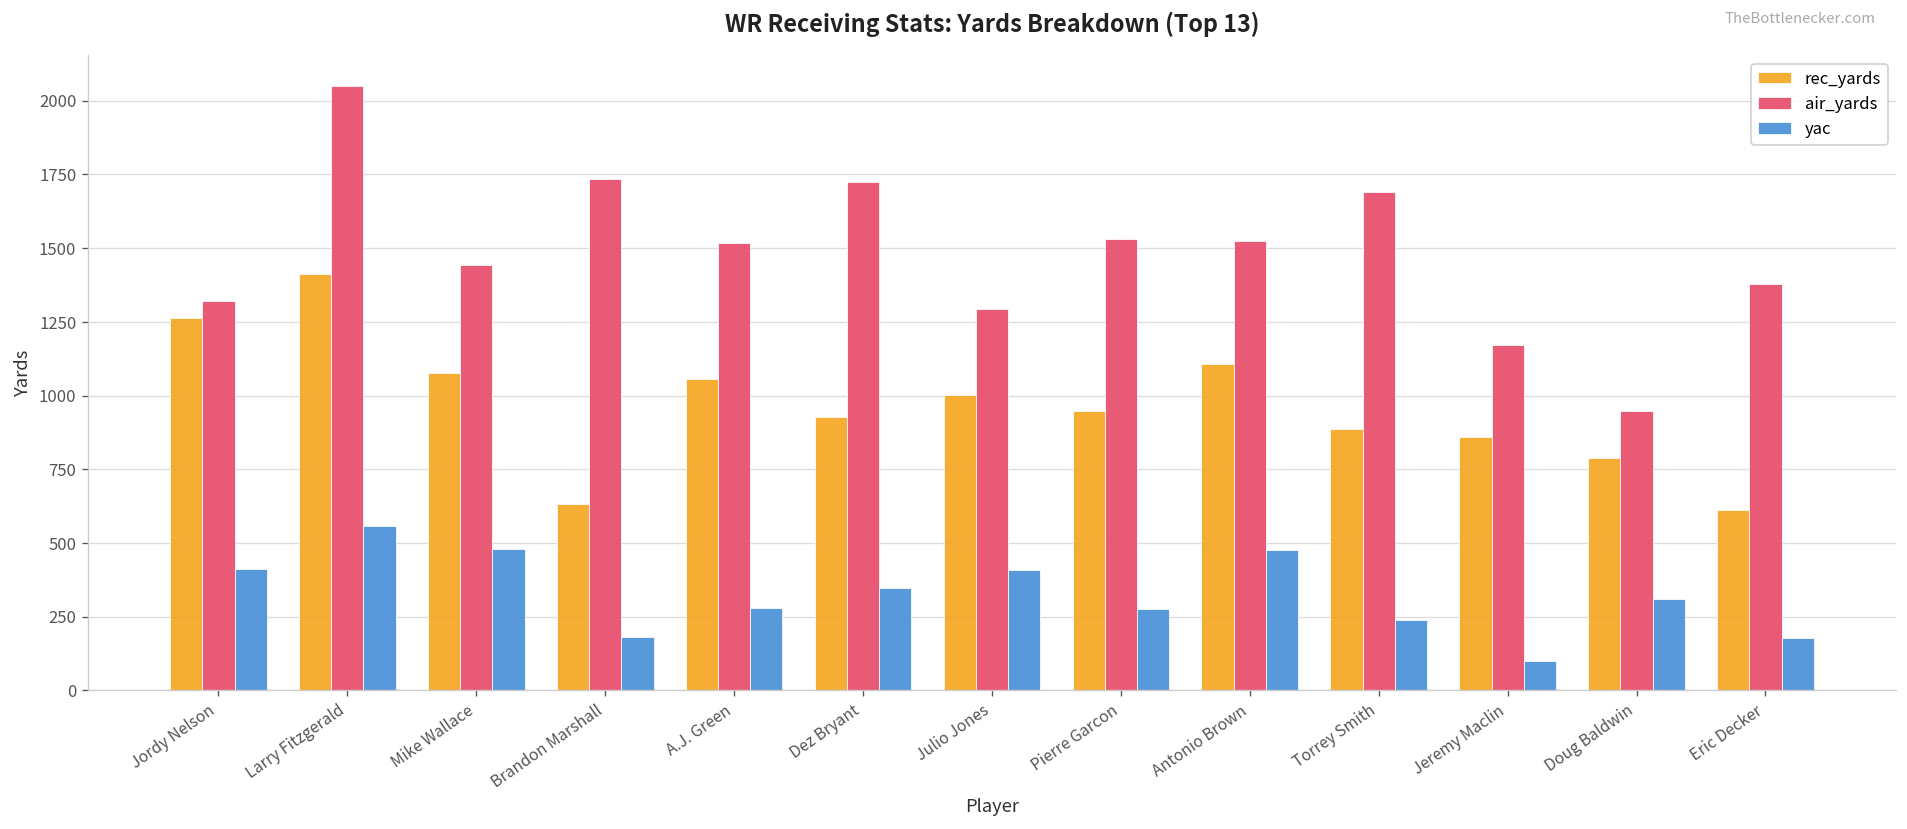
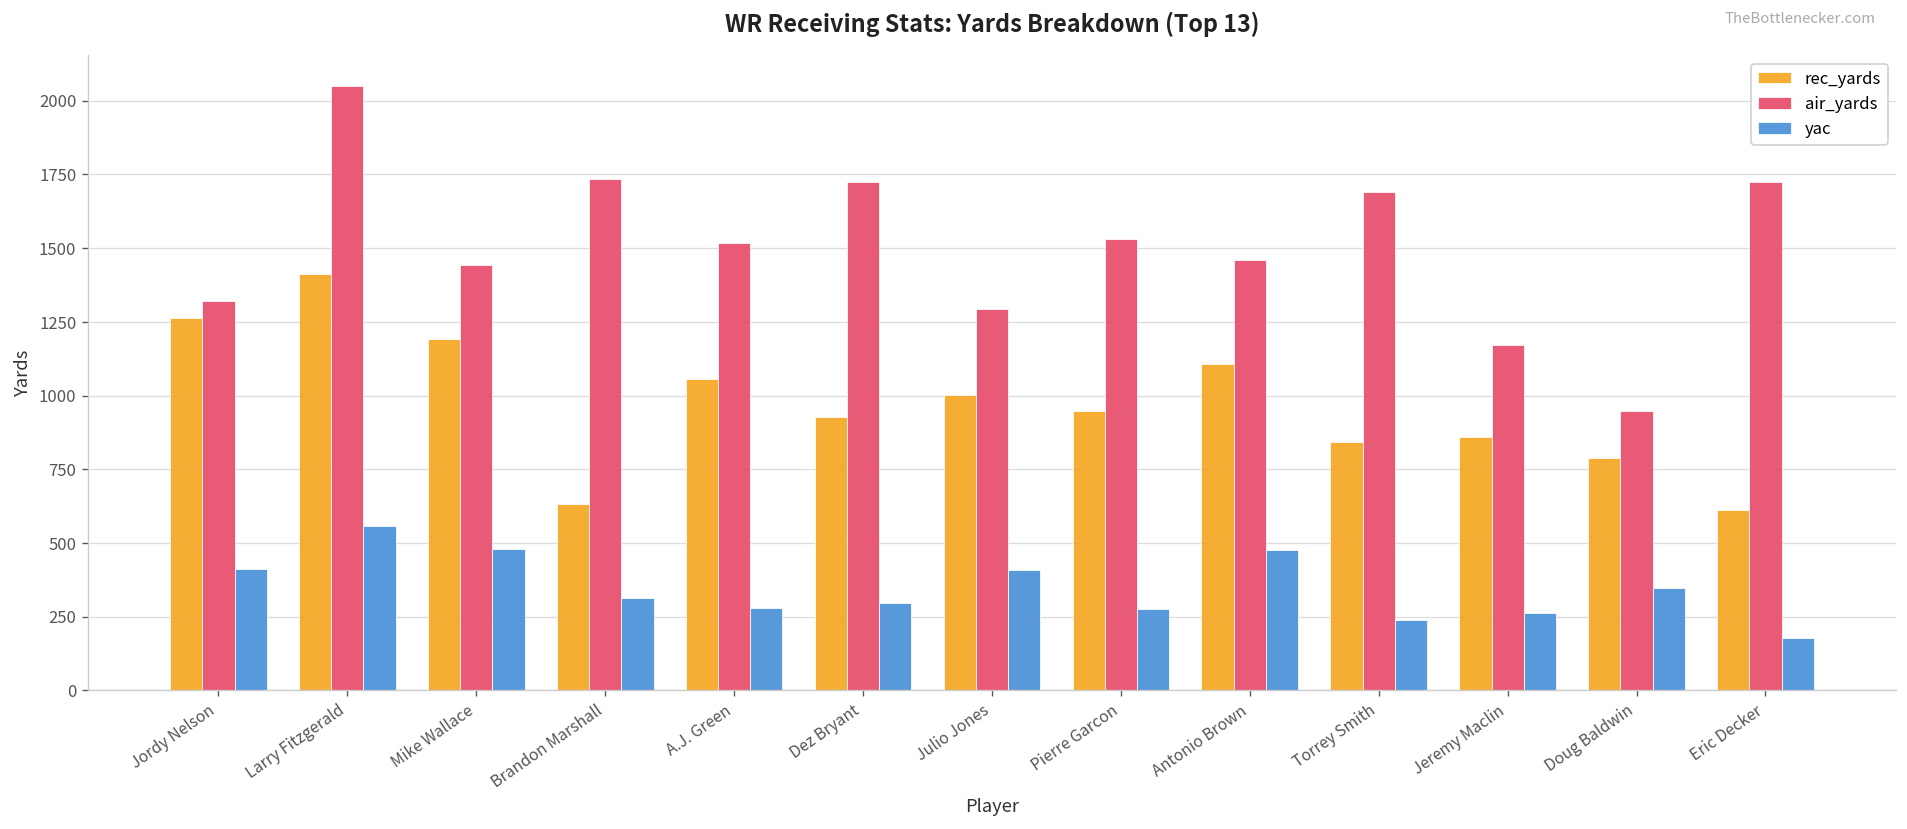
  {
    "rec_yards": {
      "Jordy Nelson": 1260,
      "Larry Fitzgerald": 1410,
-     "Mike Wallace": 1080,
+     "Mike Wallace": 1190,
      "Brandon Marshall": 630,
      "A.J. Green": 1060,
      "Dez Bryant": 930,
      "Julio Jones": 1000,
      "Pierre Garcon": 950,
      "Antonio Brown": 1110,
-     "Torrey Smith": 890,
+     "Torrey Smith": 840,
      "Jeremy Maclin": 860,
      "Doug Baldwin": 790,
      "Eric Decker": 610
    },
    "air_yards": {
      "Jordy Nelson": 1320,
      "Larry Fitzgerald": 2050,
      "Mike Wallace": 1440,
      "Brandon Marshall": 1730,
      "A.J. Green": 1520,
      "Dez Bryant": 1720,
      "Julio Jones": 1290,
      "Pierre Garcon": 1530,
-     "Antonio Brown": 1530,
+     "Antonio Brown": 1460,
      "Torrey Smith": 1690,
      "Jeremy Maclin": 1170,
      "Doug Baldwin": 950,
-     "Eric Decker": 1380
+     "Eric Decker": 1720
    },
    "yac": {
      "Jordy Nelson": 410,
      "Larry Fitzgerald": 560,
      "Mike Wallace": 480,
-     "Brandon Marshall": 180,
+     "Brandon Marshall": 310,
      "A.J. Green": 280,
-     "Dez Bryant": 350,
+     "Dez Bryant": 300,
      "Julio Jones": 410,
      "Pierre Garcon": 280,
      "Antonio Brown": 480,
      "Torrey Smith": 240,
-     "Jeremy Maclin": 100,
-     "Doug Baldwin": 310,
+     "Jeremy Maclin": 260,
+     "Doug Baldwin": 350,
      "Eric Decker": 180
    }
  }
